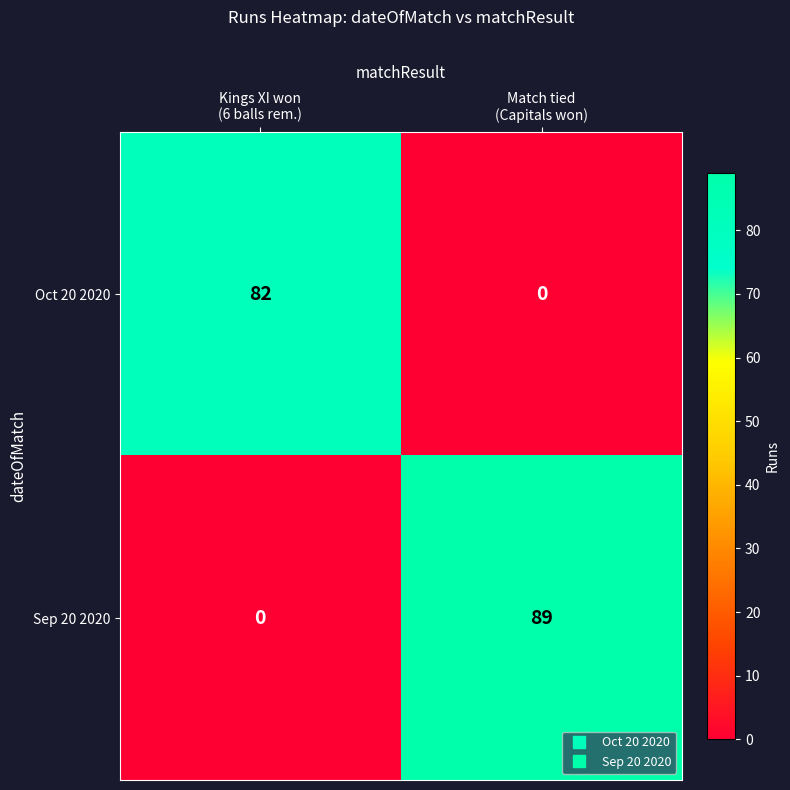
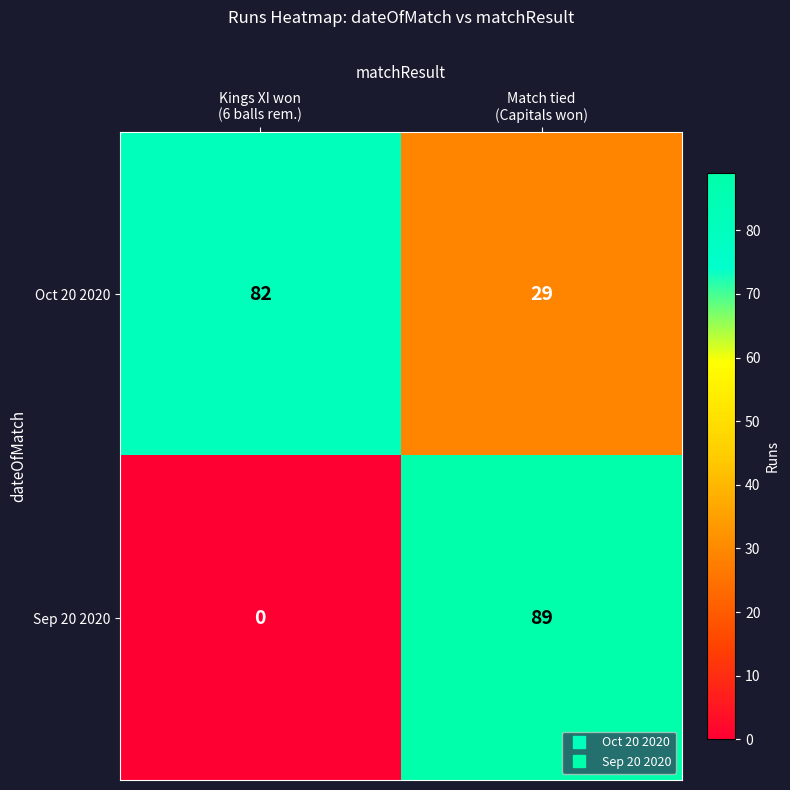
  {
    "Oct 20 2020": {
      "Kings XI won (6 balls rem.)": 82,
-     "Match tied (Capitals won)": 0
+     "Match tied (Capitals won)": 29
    },
    "Sep 20 2020": {
      "Kings XI won (6 balls rem.)": 0,
      "Match tied (Capitals won)": 89
    }
  }
